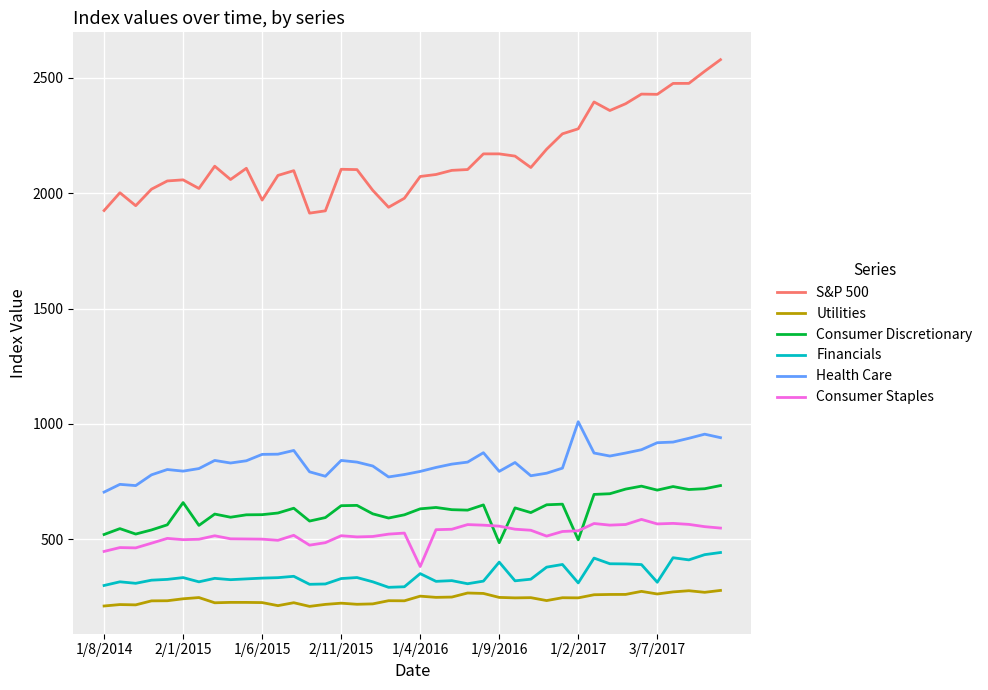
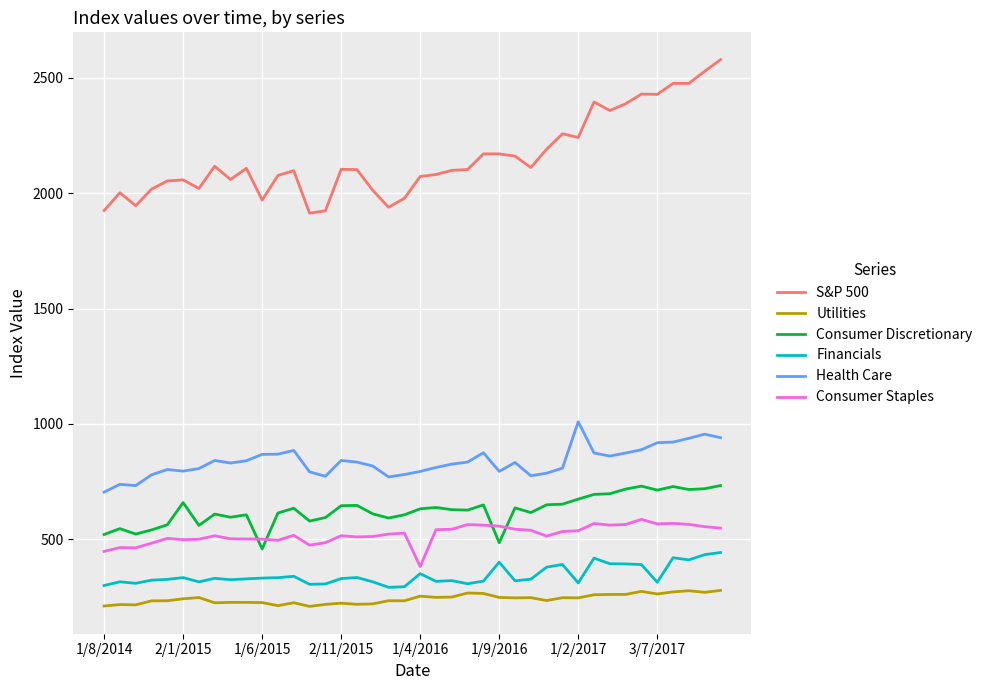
  {
    "S&P 500": {
      "1/8/2014": 1930,
      "2/1/2015": 2060,
      "1/6/2015": 1970,
      "2/11/2015": 2100,
      "1/4/2016": 2070,
      "1/9/2016": 2170,
-     "1/2/2017": 2280,
+     "1/2/2017": 2240,
      "3/7/2017": 2430
    },
    "Utilities": {
      "1/8/2014": 210,
      "2/1/2015": 240,
      "1/6/2015": 230,
      "2/11/2015": 220,
      "1/4/2016": 250,
      "1/9/2016": 250,
      "1/2/2017": 250,
      "3/7/2017": 260
    },
    "Consumer Discretionary": {
      "1/8/2014": 520,
      "2/1/2015": 660,
-     "1/6/2015": 610,
+     "1/6/2015": 460,
      "2/11/2015": 650,
      "1/4/2016": 630,
      "1/9/2016": 480,
-     "1/2/2017": 500,
+     "1/2/2017": 670,
      "3/7/2017": 710
    },
    "Financials": {
      "1/8/2014": 300,
      "2/1/2015": 330,
      "1/6/2015": 330,
      "2/11/2015": 330,
      "1/4/2016": 350,
      "1/9/2016": 400,
      "1/2/2017": 310,
      "3/7/2017": 310
    },
    "Health Care": {
      "1/8/2014": 700,
      "2/1/2015": 800,
      "1/6/2015": 870,
      "2/11/2015": 840,
      "1/4/2016": 790,
      "1/9/2016": 790,
      "1/2/2017": 1010,
      "3/7/2017": 920
    },
    "Consumer Staples": {
      "1/8/2014": 450,
      "2/1/2015": 500,
      "1/6/2015": 500,
      "2/11/2015": 510,
      "1/4/2016": 380,
      "1/9/2016": 560,
      "1/2/2017": 540,
      "3/7/2017": 570
    }
  }
